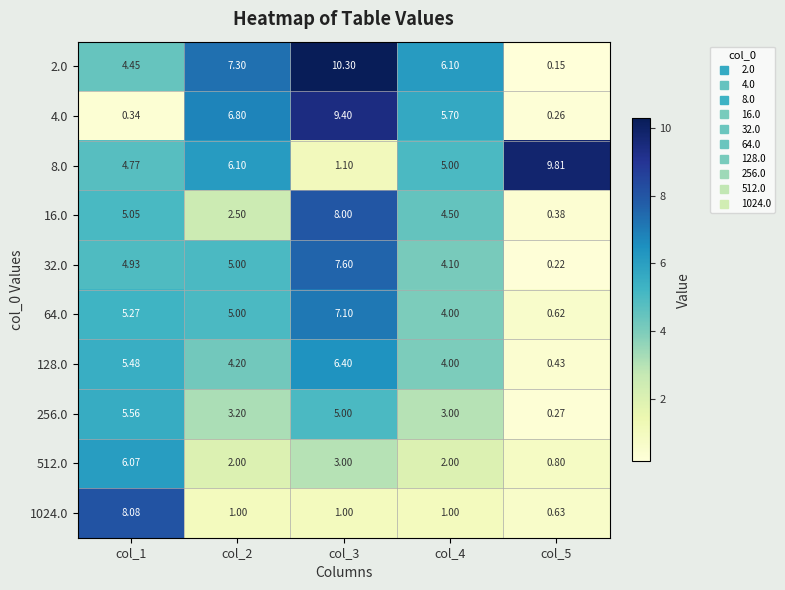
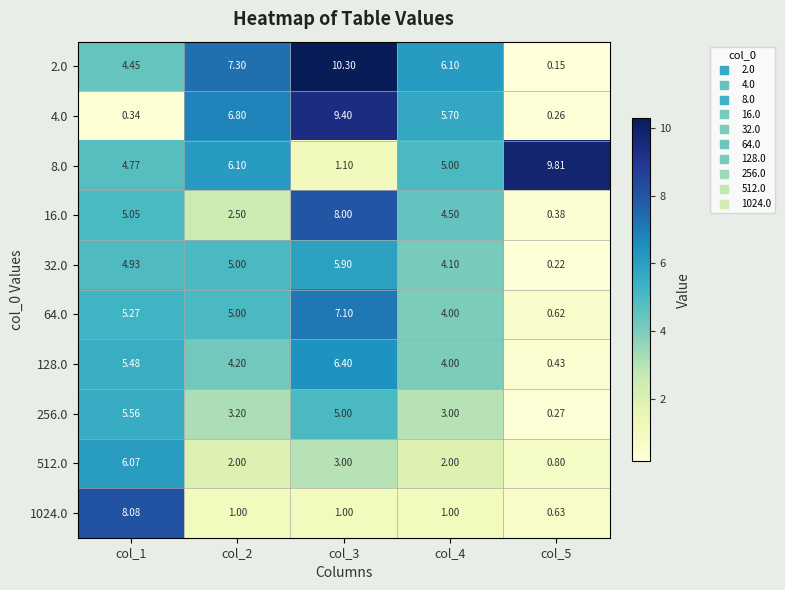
  {
    "2.0": {
      "col_1": 4.45,
      "col_2": 7.30,
      "col_3": 10.30,
      "col_4": 6.10,
      "col_5": 0.15
    },
    "4.0": {
      "col_1": 0.34,
      "col_2": 6.80,
      "col_3": 9.40,
      "col_4": 5.70,
      "col_5": 0.26
    },
    "8.0": {
      "col_1": 4.77,
      "col_2": 6.10,
      "col_3": 1.10,
      "col_4": 5.00,
      "col_5": 9.81
    },
    "16.0": {
      "col_1": 5.05,
      "col_2": 2.50,
      "col_3": 8.00,
      "col_4": 4.50,
      "col_5": 0.38
    },
    "32.0": {
      "col_1": 4.93,
      "col_2": 5.00,
-     "col_3": 7.60,
+     "col_3": 5.90,
      "col_4": 4.10,
      "col_5": 0.22
    },
    "64.0": {
      "col_1": 5.27,
      "col_2": 5.00,
      "col_3": 7.10,
      "col_4": 4.00,
      "col_5": 0.62
    },
    "128.0": {
      "col_1": 5.48,
      "col_2": 4.20,
      "col_3": 6.40,
      "col_4": 4.00,
      "col_5": 0.43
    },
    "256.0": {
      "col_1": 5.56,
      "col_2": 3.20,
      "col_3": 5.00,
      "col_4": 3.00,
      "col_5": 0.27
    },
    "512.0": {
      "col_1": 6.07,
      "col_2": 2.00,
      "col_3": 3.00,
      "col_4": 2.00,
      "col_5": 0.80
    },
    "1024.0": {
      "col_1": 8.08,
      "col_2": 1.00,
      "col_3": 1.00,
      "col_4": 1.00,
      "col_5": 0.63
    }
  }
